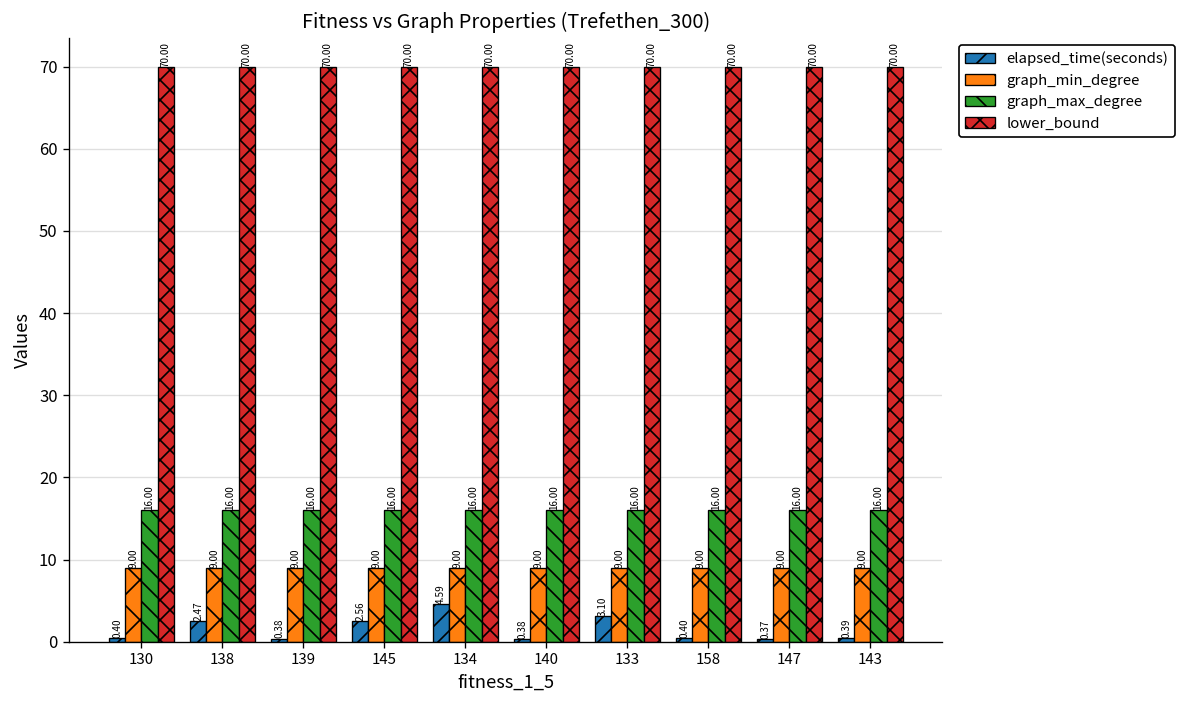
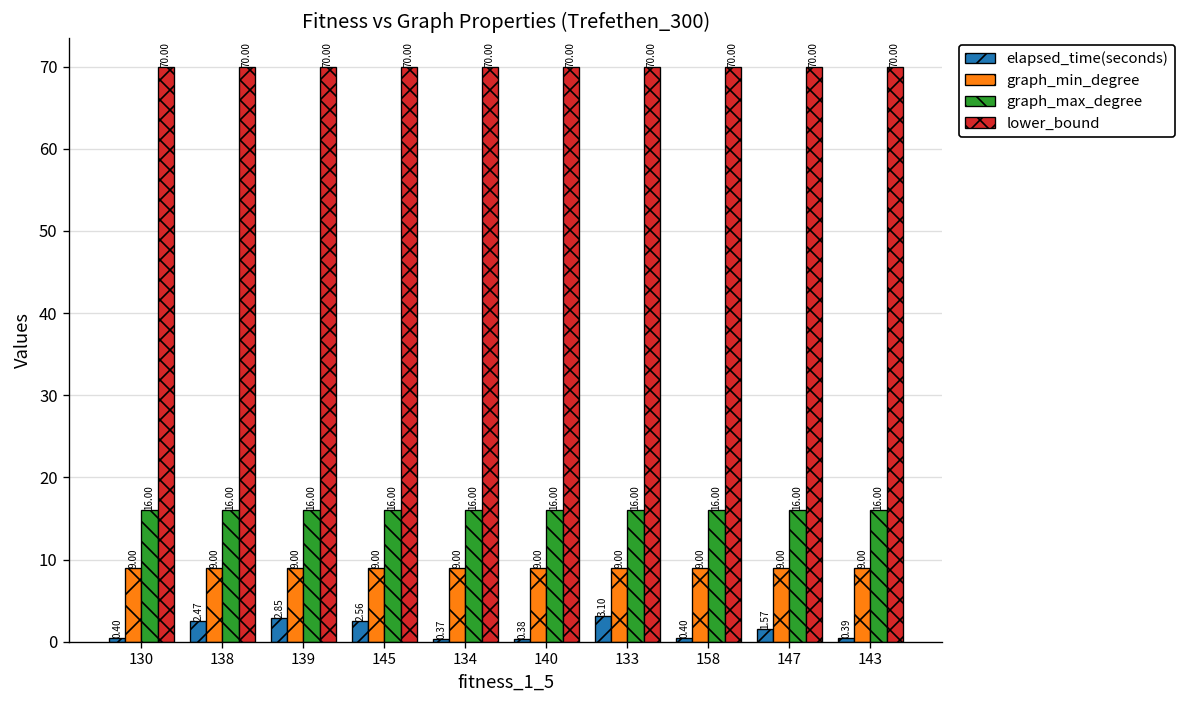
  {
    "elapsed_time(seconds)": {
      "130": 0.40,
      "138": 2.47,
-     "139": 0.38,
+     "139": 2.85,
      "145": 2.56,
-     "134": 4.59,
+     "134": 0.37,
      "140": 0.38,
      "133": 3.10,
      "158": 0.40,
-     "147": 0.37,
+     "147": 1.57,
      "143": 0.39
    },
    "graph_min_degree": {
      "130": 9.00,
      "138": 9.00,
      "139": 9.00,
      "145": 9.00,
      "134": 9.00,
      "140": 9.00,
      "133": 9.00,
      "158": 9.00,
      "147": 9.00,
      "143": 9.00
    },
    "graph_max_degree": {
      "130": 16.00,
      "138": 16.00,
      "139": 16.00,
      "145": 16.00,
      "134": 16.00,
      "140": 16.00,
      "133": 16.00,
      "158": 16.00,
      "147": 16.00,
      "143": 16.00
    },
    "lower_bound": {
      "130": 70.00,
      "138": 70.00,
      "139": 70.00,
      "145": 70.00,
      "134": 70.00,
      "140": 70.00,
      "133": 70.00,
      "158": 70.00,
      "147": 70.00,
      "143": 70.00
    }
  }
